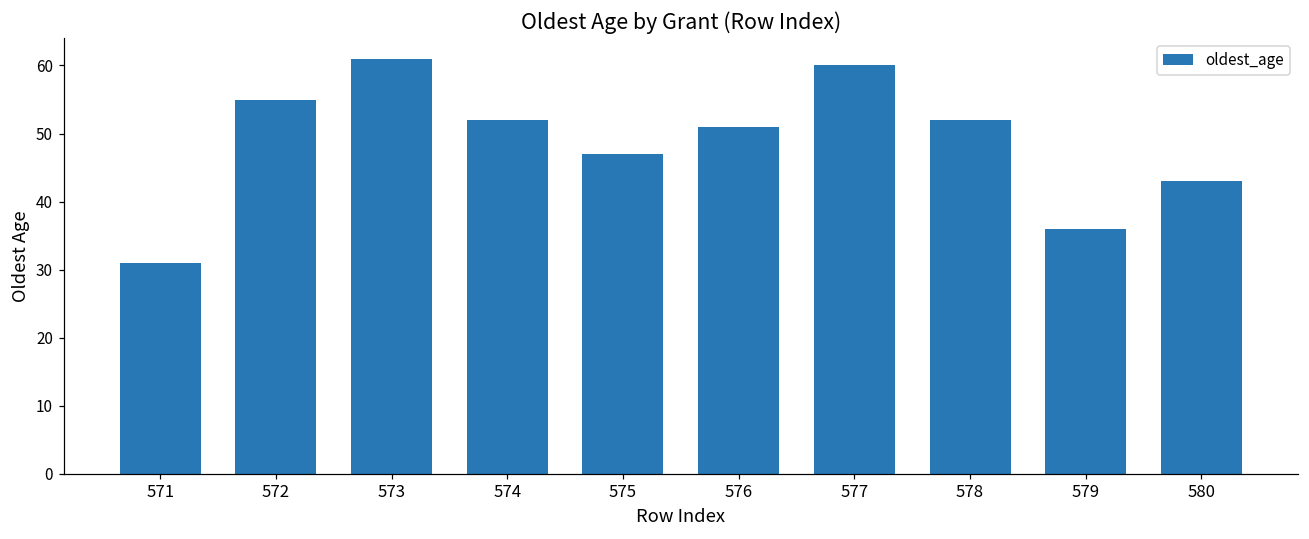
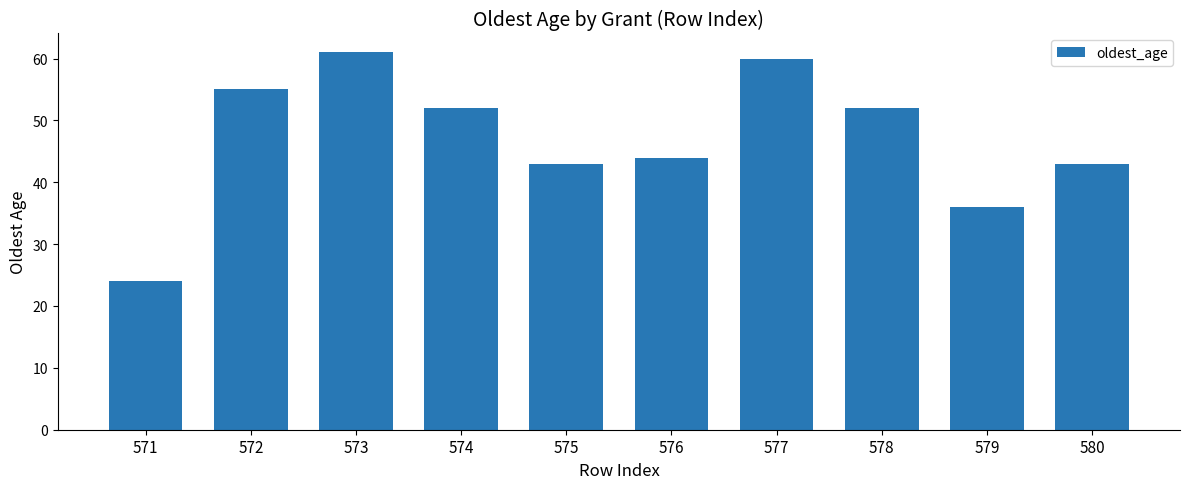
  {
-   "571": 31,
+   "571": 24,
    "572": 55,
    "573": 61,
    "574": 52,
-   "575": 47,
-   "576": 51,
+   "575": 43,
+   "576": 44,
    "577": 60,
    "578": 52,
    "579": 36,
    "580": 43
  }
